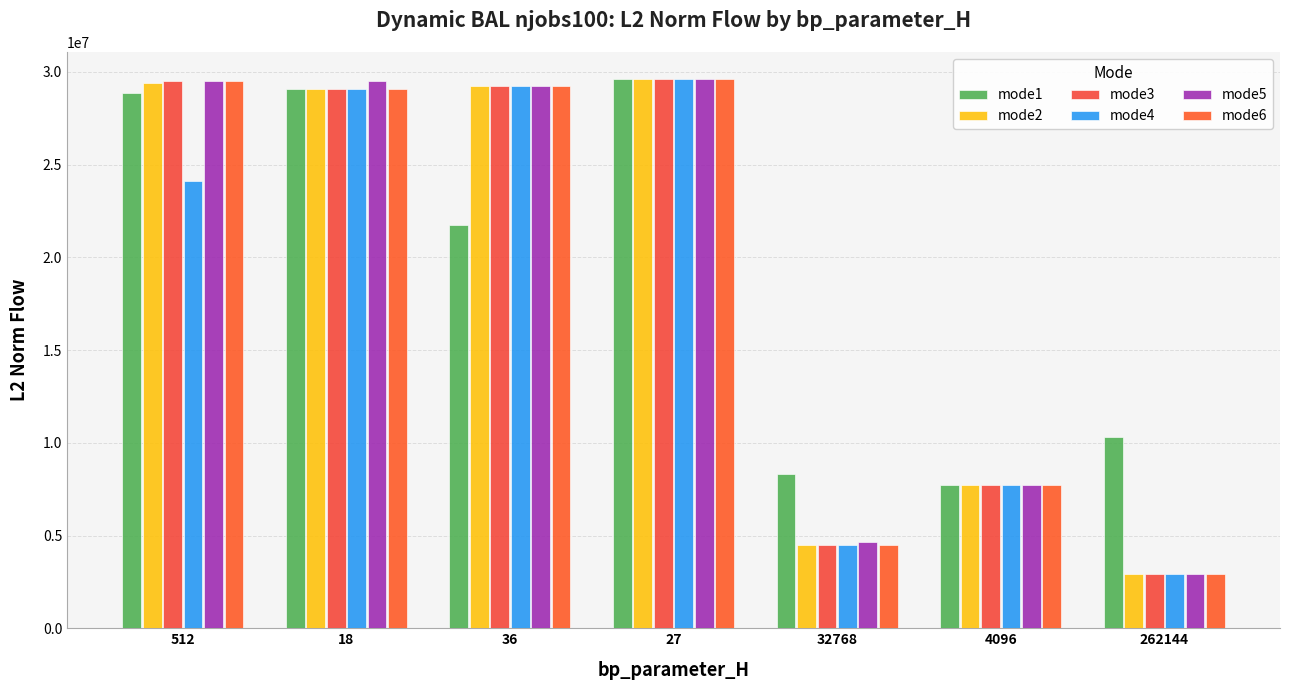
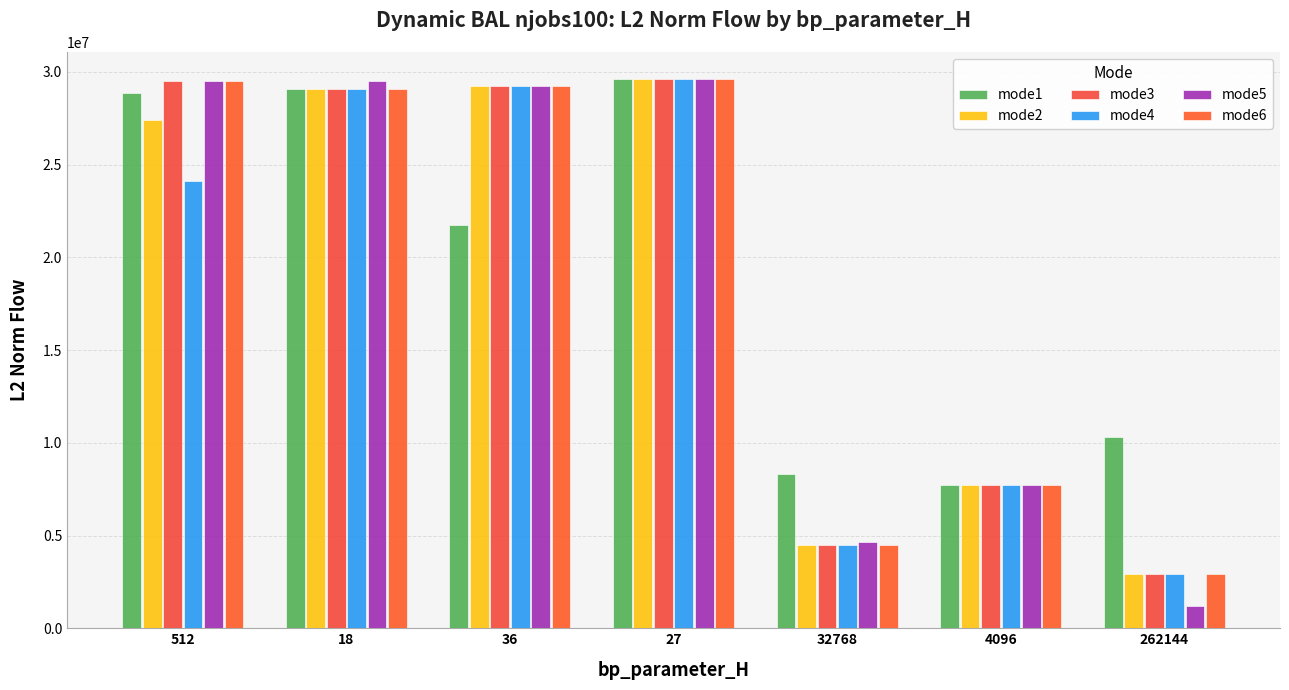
  {
    "mode1": {
      "512": 28900000,
      "18": 29100000,
      "36": 21800000,
      "27": 29600000,
      "32768": 8300000,
      "4096": 7700000,
      "262144": 10300000
    },
    "mode2": {
-     "512": 29400000,
+     "512": 27400000,
      "18": 29100000,
      "36": 29200000,
      "27": 29600000,
      "32768": 4500000,
      "4096": 7700000,
      "262144": 2900000
    },
    "mode4": {
      "512": 24100000,
      "18": 29100000,
      "36": 29200000,
      "27": 29600000,
      "32768": 4500000,
      "4096": 7700000,
      "262144": 2900000
    },
    "mode5": {
      "512": 29500000,
      "18": 29500000,
      "36": 29200000,
      "27": 29600000,
      "32768": 4600000,
      "4096": 7700000,
-     "262144": 2900000
+     "262144": 1200000
    }
  }
